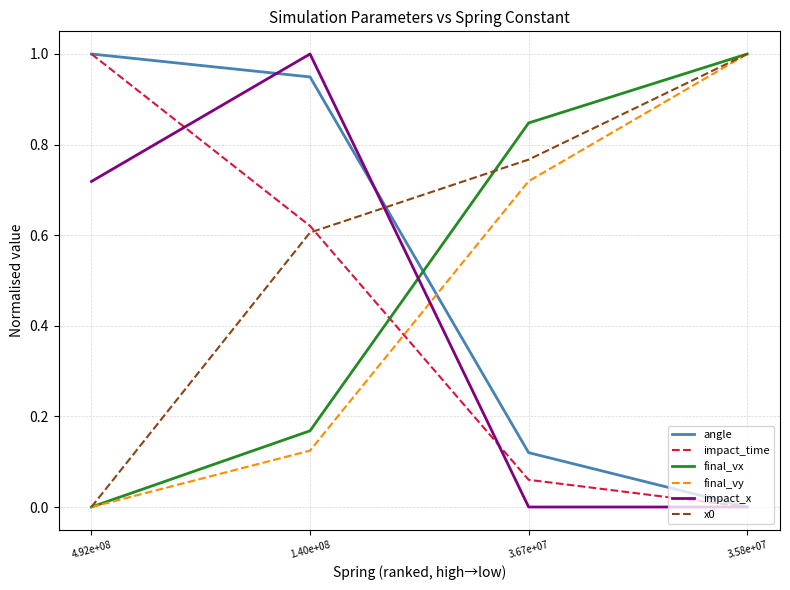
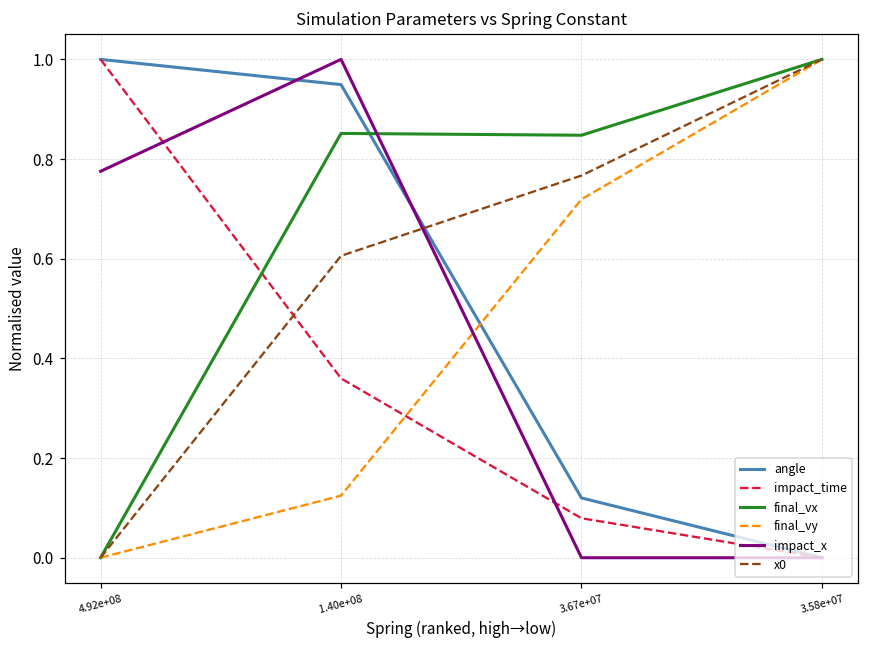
  {
    "angle": {
      "1.40e+08": 0.95,
      "3.67e+07": 0.12
    },
    "impact_time": {
-     "1.40e+08": 0.62,
-     "3.67e+07": 0.06
+     "1.40e+08": 0.36,
+     "3.67e+07": 0.08
    },
    "final_vx": {
-     "1.40e+08": 0.17,
+     "1.40e+08": 0.85,
      "3.67e+07": 0.85
    },
    "final_vy": {
      "1.40e+08": 0.12,
      "3.67e+07": 0.72
    },
    "impact_x": {
-     "4.92e+08": 0.72,
+     "4.92e+08": 0.78,
      "1.40e+08": 1.00,
      "3.67e+07": 0.00
    },
    "x0": {
      "1.40e+08": 0.61,
      "3.67e+07": 0.77
    }
  }
